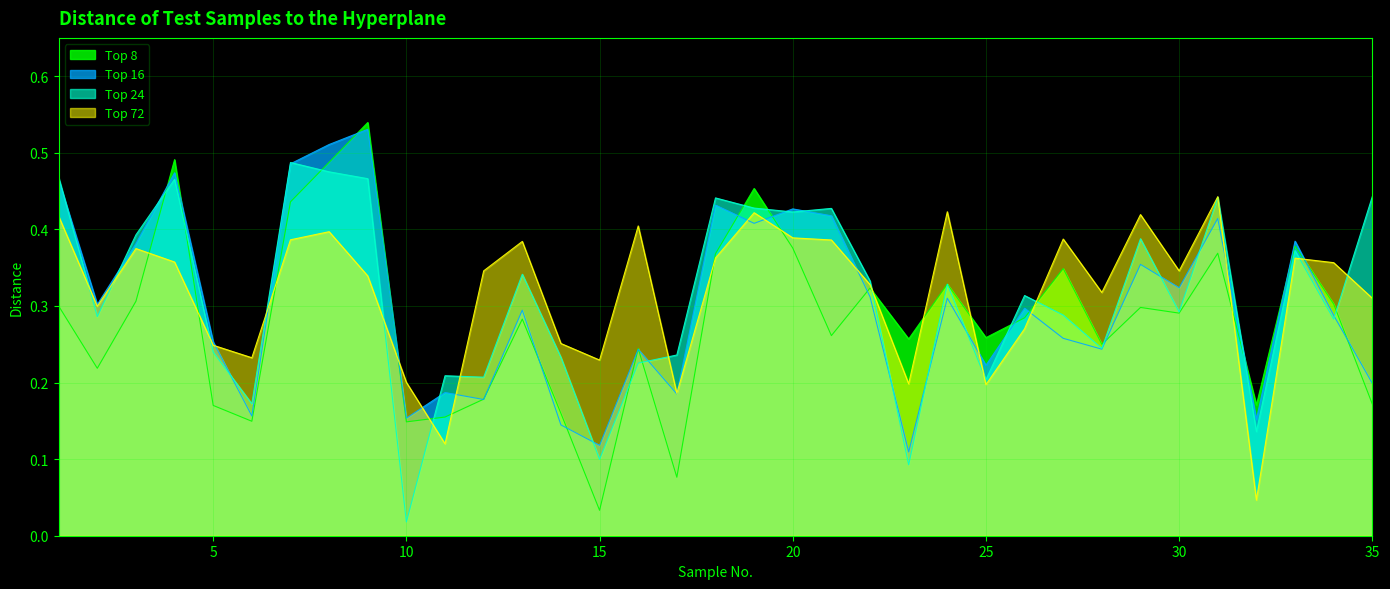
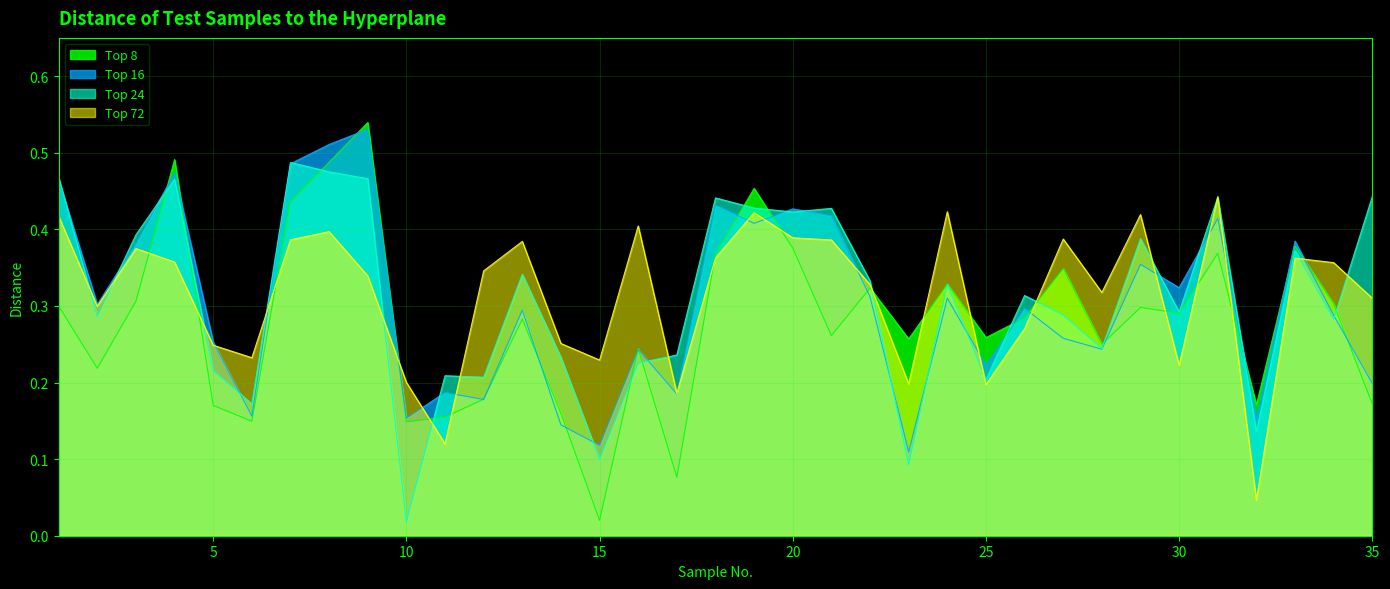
  {
    "Top 8": {
      "5": 0.17,
      "10": 0.15,
-     "15": 0.03,
+     "15": 0.02,
      "20": 0.38,
      "25": 0.26,
      "35": 0.17
    },
    "Top 16": {
      "5": 0.25,
      "10": 0.15,
      "15": 0.12,
      "20": 0.43,
      "25": 0.22,
      "30": 0.32,
      "35": 0.20
    },
    "Top 24": {
-     "5": 0.24,
+     "5": 0.22,
      "10": 0.02,
      "15": 0.10,
      "20": 0.42,
      "25": 0.20,
      "35": 0.44
    },
    "Top 72": {
      "5": 0.25,
      "10": 0.20,
      "15": 0.23,
      "20": 0.39,
      "25": 0.20,
-     "30": 0.35,
+     "30": 0.22,
      "35": 0.31
    }
  }
